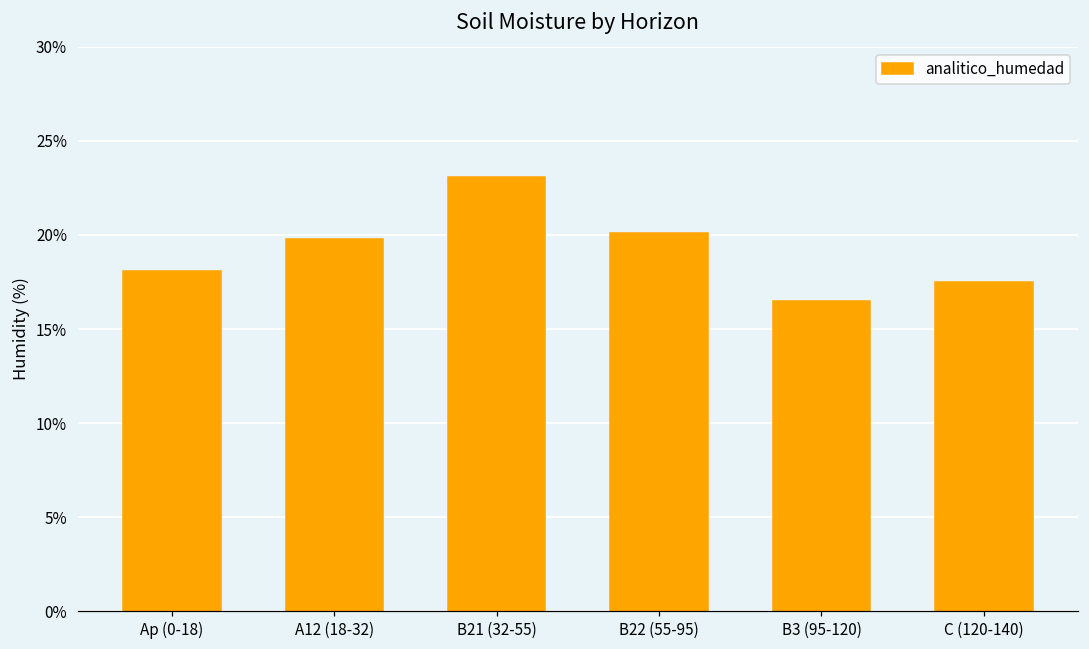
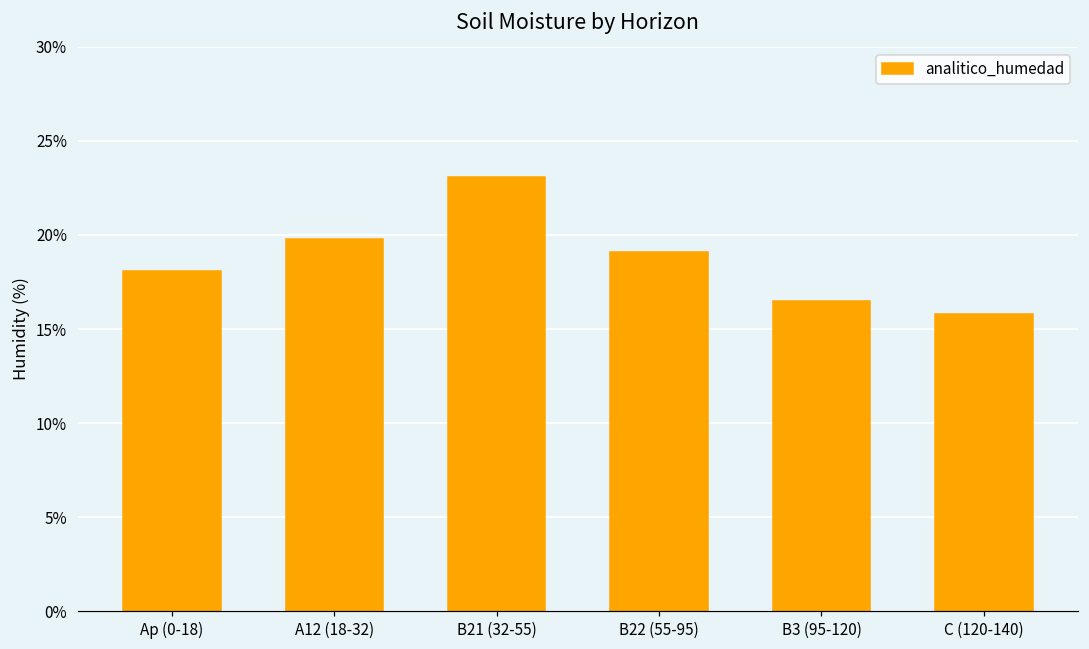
  {
    "Ap (0-18)": "18.1%",
    "A12 (18-32)": "19.8%",
    "B21 (32-55)": "23.1%",
-   "B22 (55-95)": "20.1%",
+   "B22 (55-95)": "19.1%",
    "B3 (95-120)": "16.5%",
-   "C (120-140)": "17.5%"
+   "C (120-140)": "15.8%"
  }
